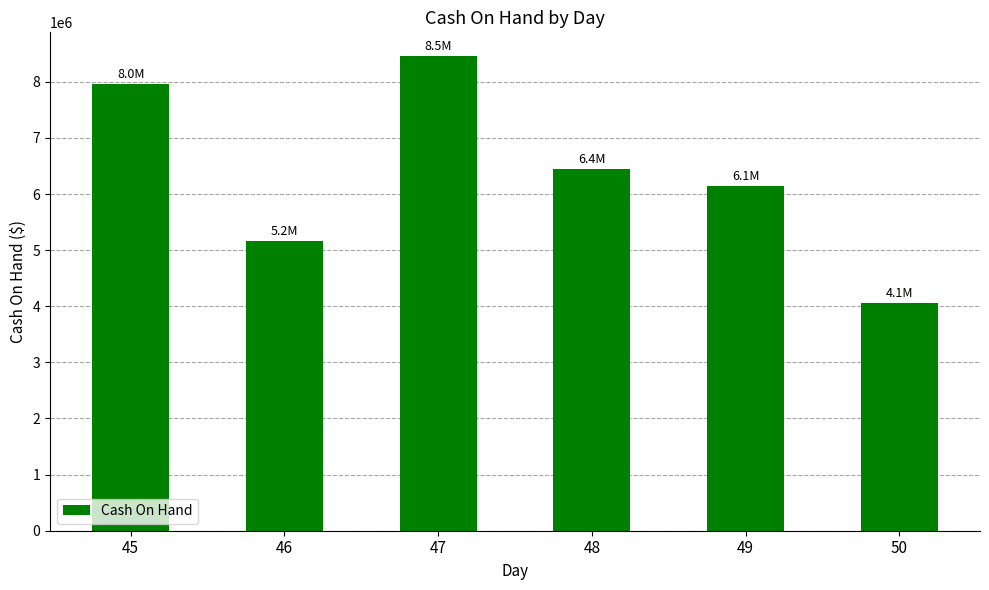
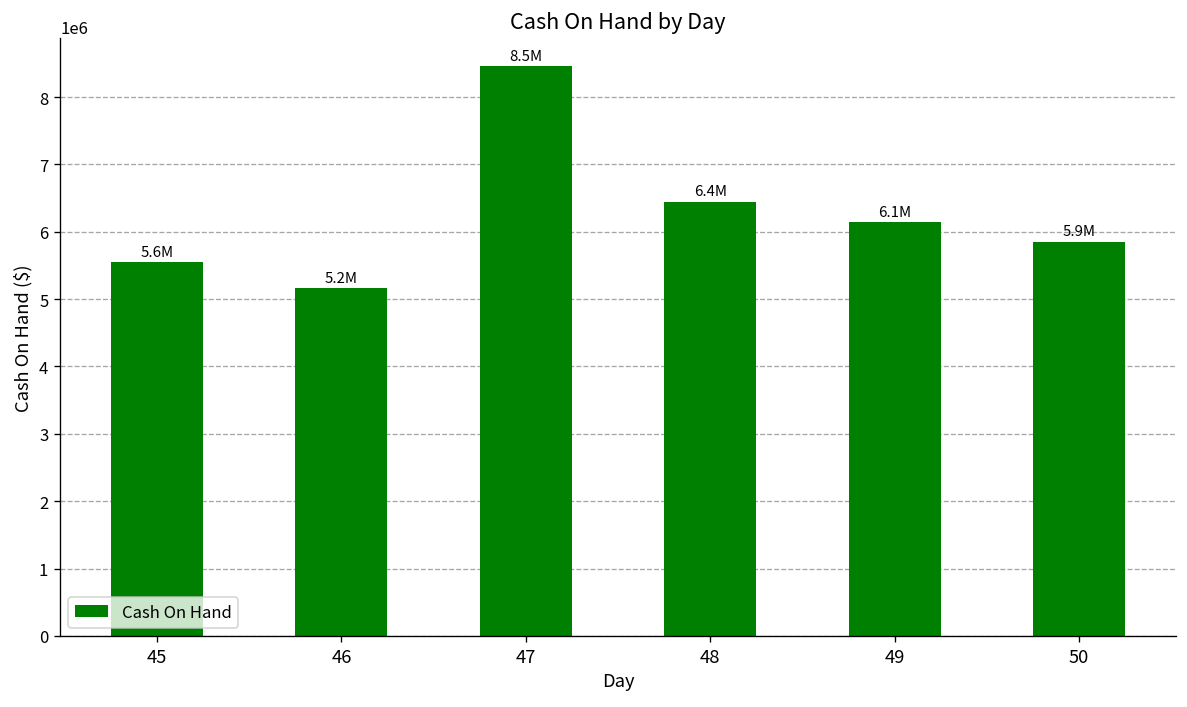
  {
-   "45": "8.0M",
+   "45": "5.6M",
    "46": "5.2M",
    "47": "8.5M",
    "48": "6.4M",
    "49": "6.1M",
-   "50": "4.1M"
+   "50": "5.9M"
  }
